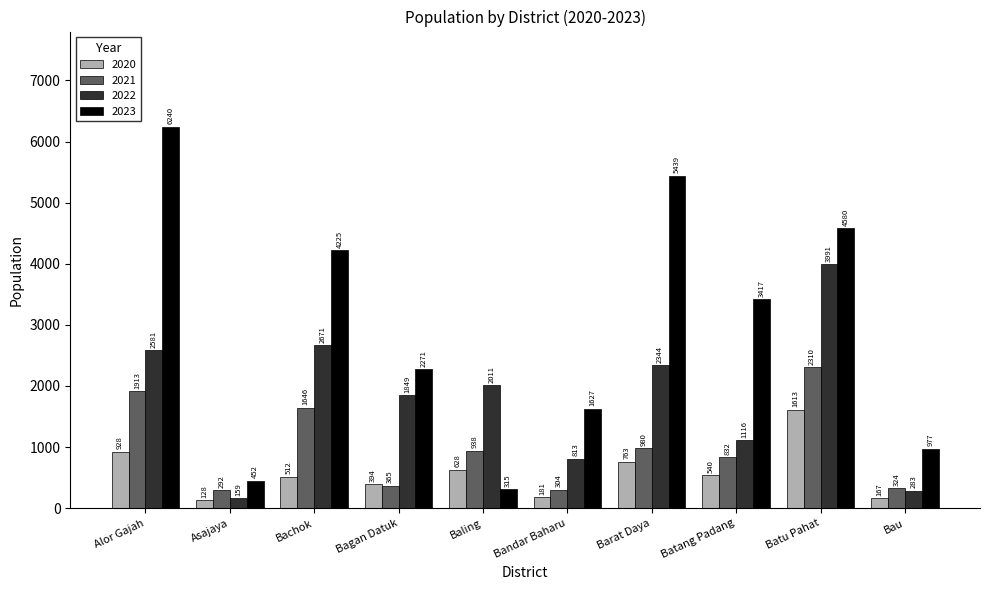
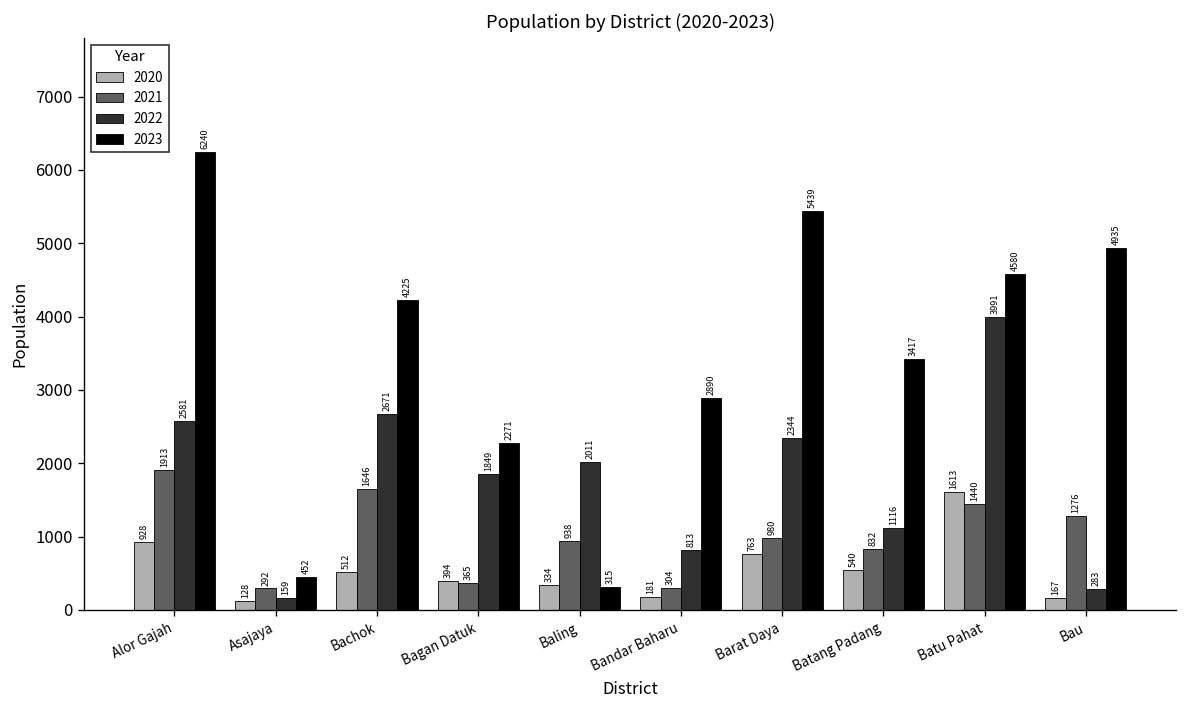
  {
    "2020": {
      "Alor Gajah": 928,
      "Asajaya": 128,
      "Bachok": 512,
      "Bagan Datuk": 394,
-     "Baling": 628,
+     "Baling": 334,
      "Bandar Baharu": 181,
      "Barat Daya": 763,
      "Batang Padang": 540,
      "Batu Pahat": 1613,
      "Bau": 167
    },
    "2021": {
      "Alor Gajah": 1913,
      "Asajaya": 292,
      "Bachok": 1646,
      "Bagan Datuk": 365,
      "Baling": 938,
      "Bandar Baharu": 304,
      "Barat Daya": 980,
      "Batang Padang": 832,
-     "Batu Pahat": 2310,
-     "Bau": 324
+     "Batu Pahat": 1440,
+     "Bau": 1276
    },
    "2022": {
      "Alor Gajah": 2581,
      "Asajaya": 159,
      "Bachok": 2671,
      "Bagan Datuk": 1849,
      "Baling": 2011,
      "Bandar Baharu": 813,
      "Barat Daya": 2344,
      "Batang Padang": 1116,
      "Batu Pahat": 3991,
      "Bau": 283
    },
    "2023": {
      "Alor Gajah": 6240,
      "Asajaya": 452,
      "Bachok": 4225,
      "Bagan Datuk": 2271,
      "Baling": 315,
-     "Bandar Baharu": 1627,
+     "Bandar Baharu": 2890,
      "Barat Daya": 5439,
      "Batang Padang": 3417,
      "Batu Pahat": 4580,
-     "Bau": 977
+     "Bau": 4935
    }
  }
